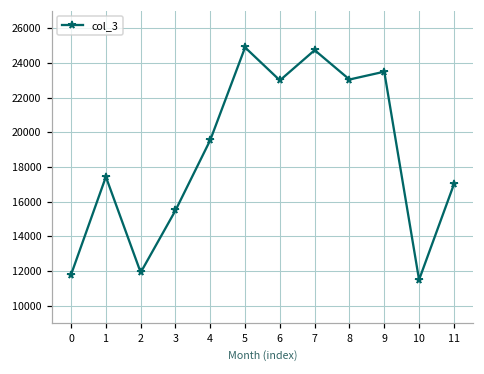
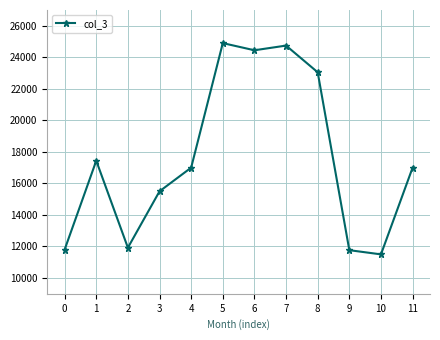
  {
    "0": 11800,
    "1": 17400,
    "2": 11900,
    "3": 15500,
-   "4": 19600,
+   "4": 17000,
    "5": 24900,
-   "6": 23000,
+   "6": 24400,
    "7": 24700,
    "8": 23100,
-   "9": 23500,
+   "9": 11800,
    "10": 11500,
    "11": 17000
  }
